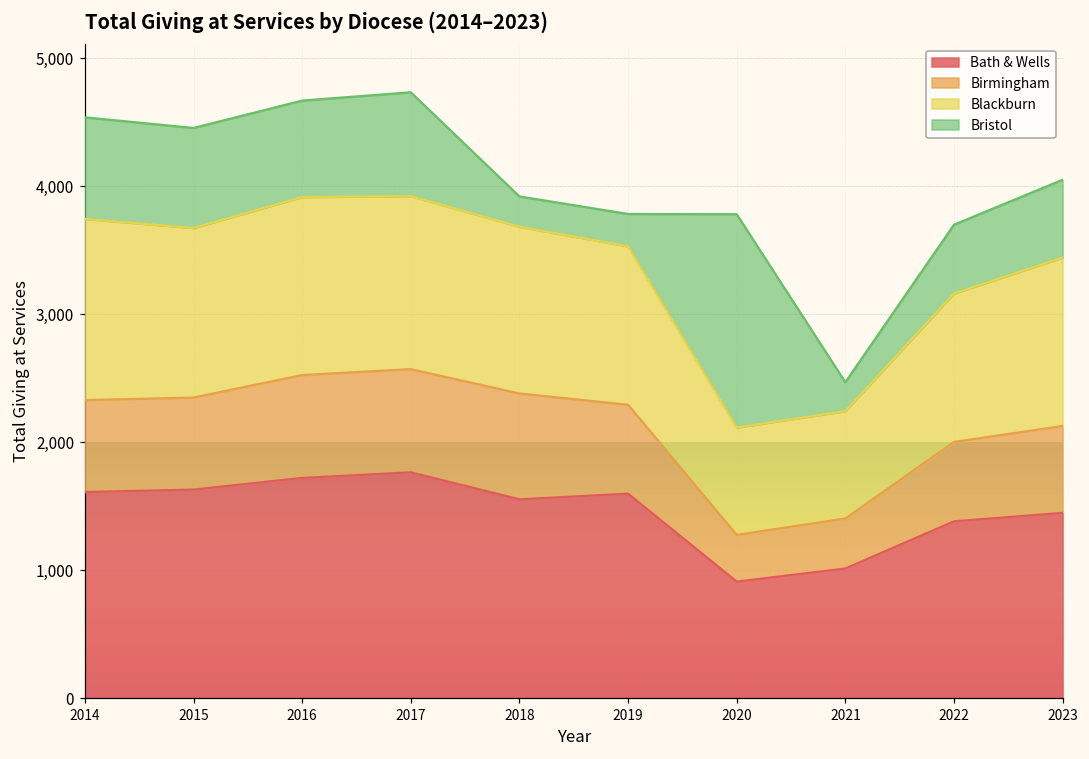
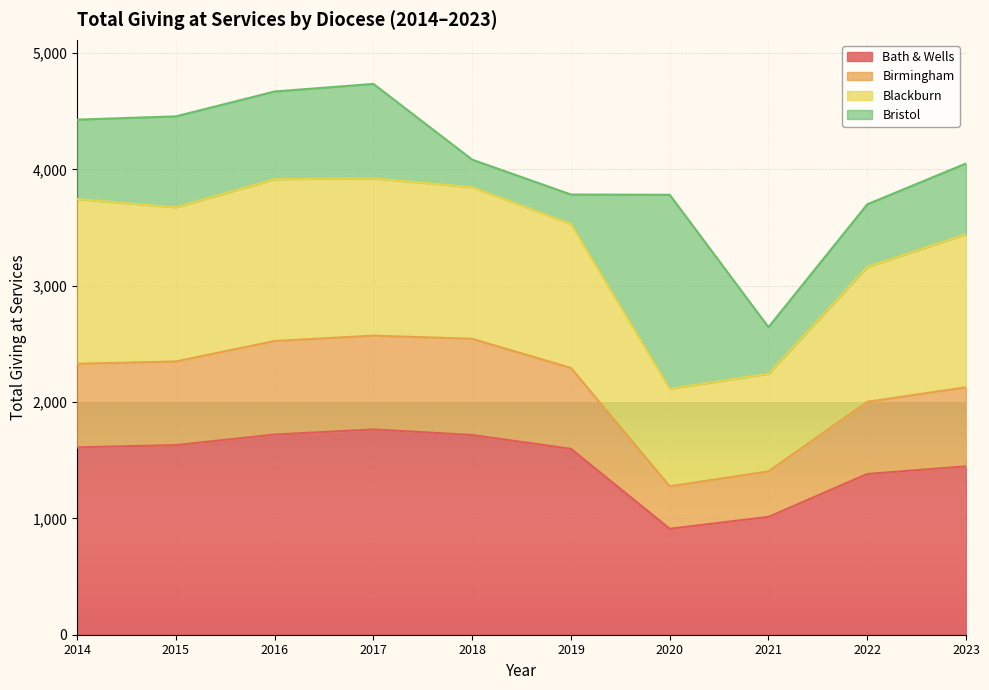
  {
    "Bath & Wells": {
      "2014": "1,610",
      "2015": "1,630",
      "2016": "1,720",
      "2017": "1,770",
-     "2018": "1,550",
+     "2018": "1,720",
      "2019": "1,600",
      "2020": "910",
      "2021": "1,010",
      "2022": "1,380",
      "2023": "1,450"
    },
    "Bristol": {
-     "2014": "790",
+     "2014": "680",
      "2015": "780",
      "2016": "750",
      "2017": "810",
      "2018": "240",
      "2019": "250",
      "2020": "1,670",
-     "2021": "230",
+     "2021": "400",
      "2022": "540",
      "2023": "610"
    }
  }
